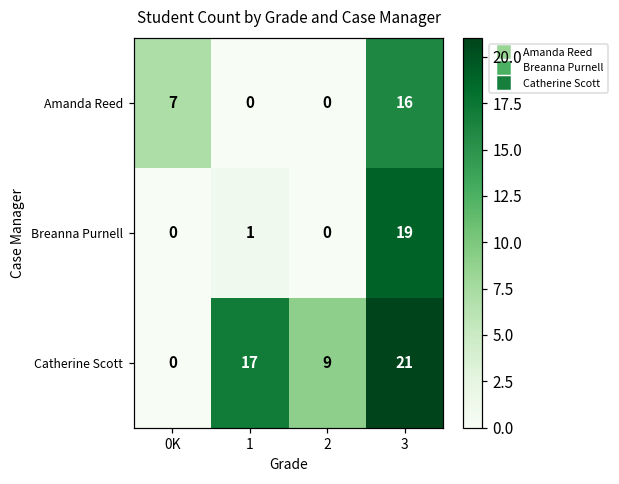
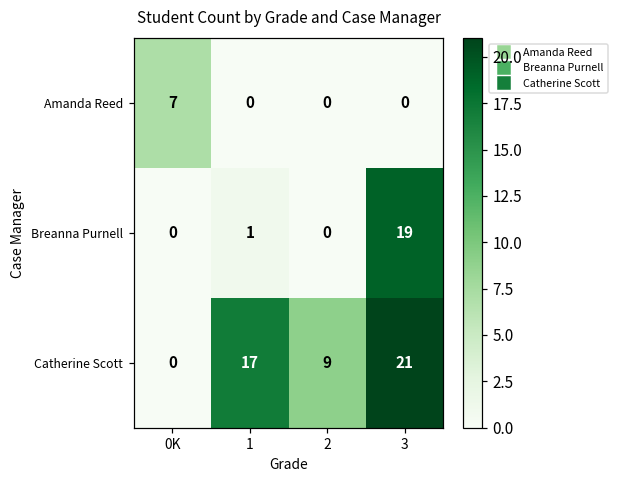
  {
    "Amanda Reed": {
      "0K": 7,
      "1": 0,
      "2": 0,
-     "3": 16
+     "3": 0
    },
    "Breanna Purnell": {
      "0K": 0,
      "1": 1,
      "2": 0,
      "3": 19
    },
    "Catherine Scott": {
      "0K": 0,
      "1": 17,
      "2": 9,
      "3": 21
    }
  }
